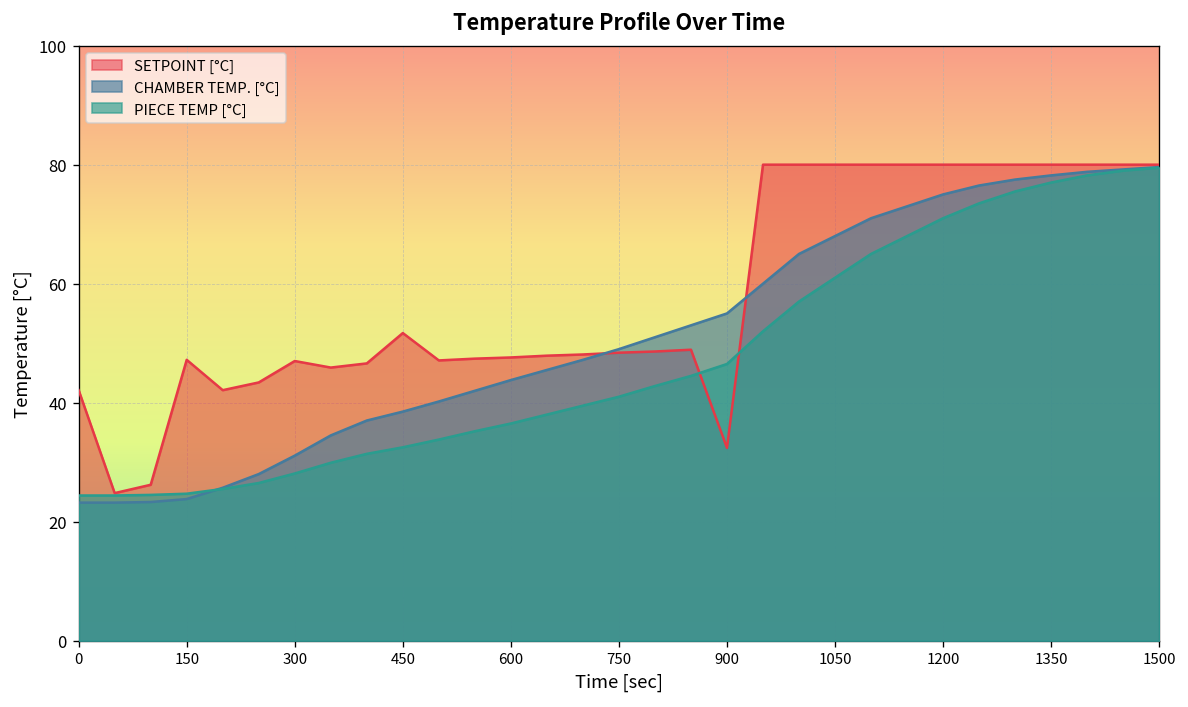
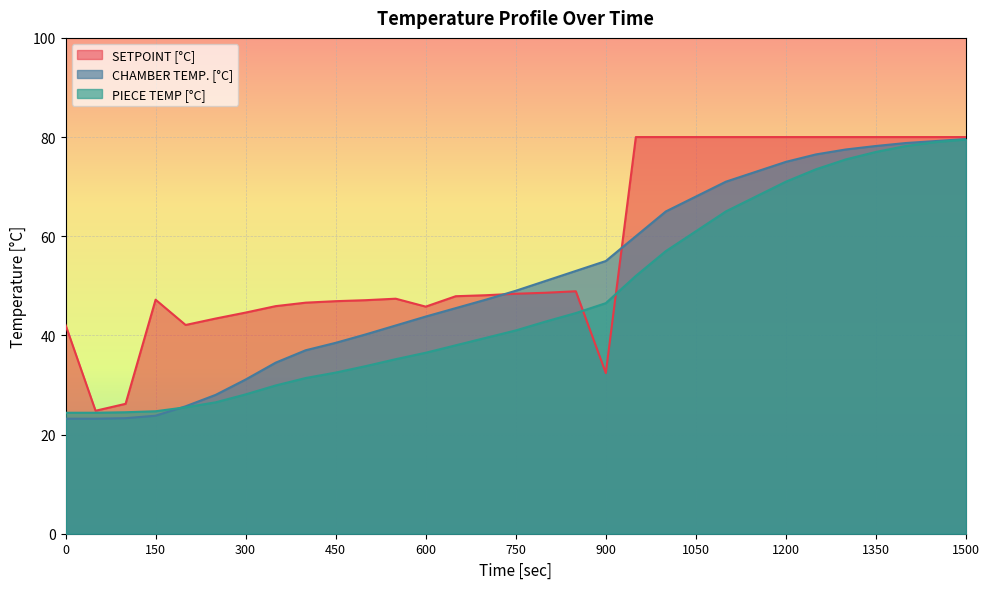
  {
    "SETPOINT [°C]": {
      "0": 42,
      "150": 47,
-     "300": 47,
-     "450": 52,
-     "600": 48,
+     "300": 45,
+     "450": 47,
+     "600": 46,
      "750": 48,
      "900": 32,
      "1050": 80,
      "1200": 80,
      "1350": 80
    }
  }
